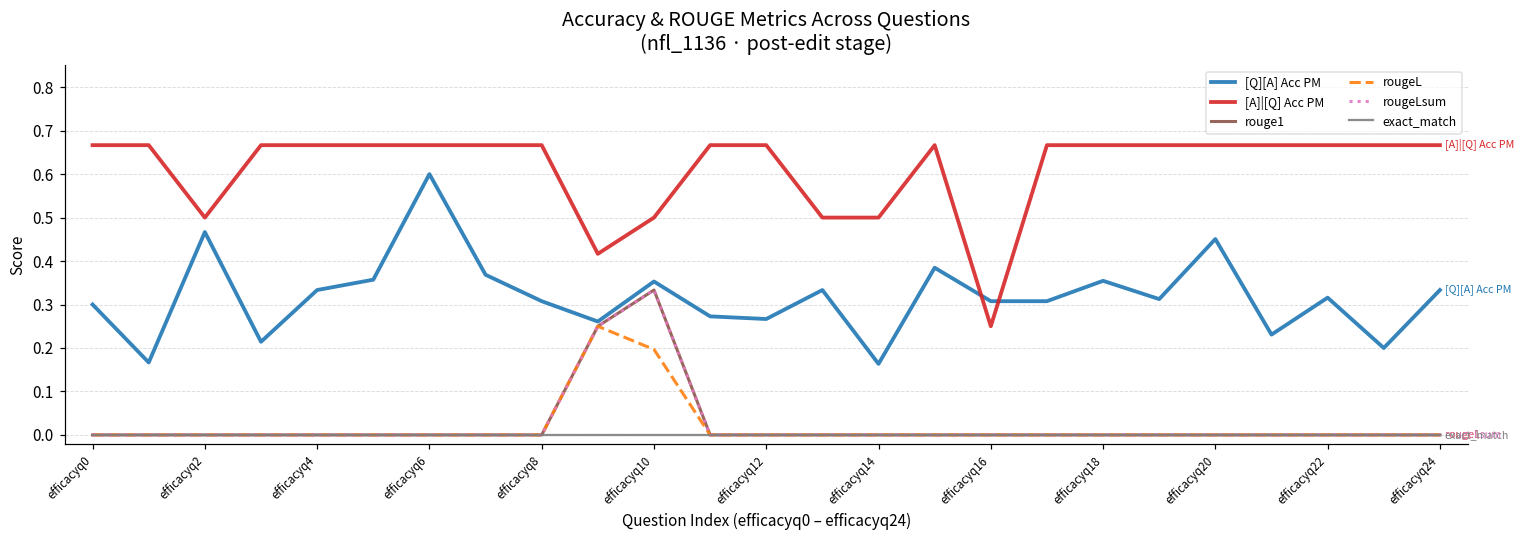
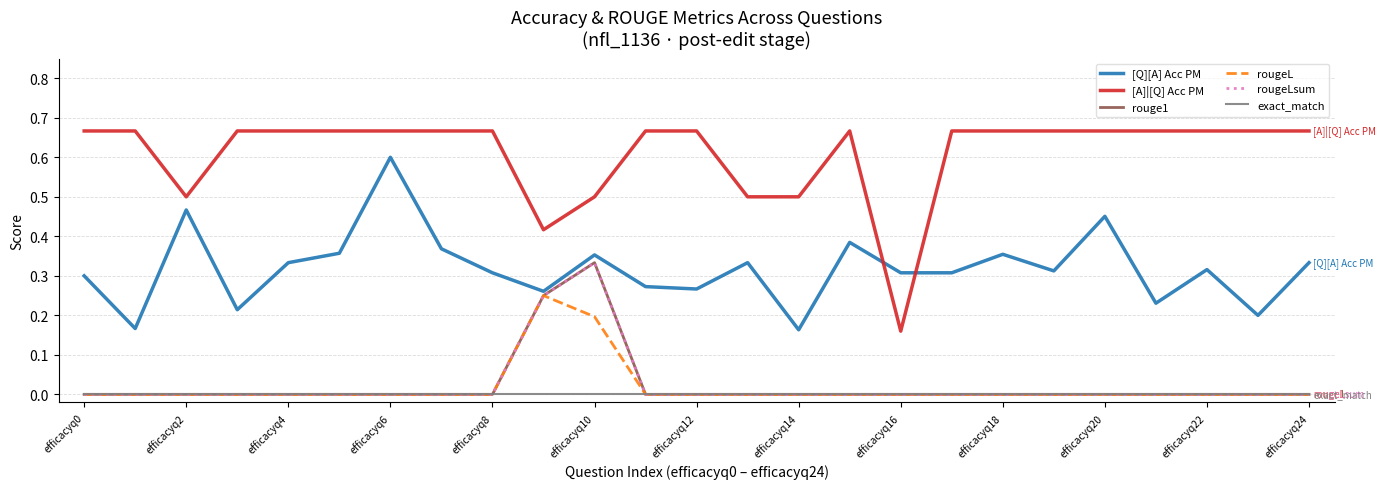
  {
    "[Q][A] Acc PM": {
      "efficacyq0": 0.30,
      "efficacyq2": 0.47,
      "efficacyq4": 0.33,
      "efficacyq6": 0.60,
      "efficacyq8": 0.31,
      "efficacyq10": 0.35,
      "efficacyq12": 0.27,
      "efficacyq14": 0.16,
      "efficacyq16": 0.31,
      "efficacyq18": 0.35,
      "efficacyq20": 0.45,
      "efficacyq22": 0.32,
      "efficacyq24": 0.33
    },
    "[A]|[Q] Acc PM": {
      "efficacyq0": 0.67,
      "efficacyq2": 0.50,
      "efficacyq4": 0.67,
      "efficacyq6": 0.67,
      "efficacyq8": 0.67,
      "efficacyq10": 0.50,
      "efficacyq12": 0.67,
      "efficacyq14": 0.50,
-     "efficacyq16": 0.25,
+     "efficacyq16": 0.16,
      "efficacyq18": 0.67,
      "efficacyq20": 0.67,
      "efficacyq22": 0.67,
      "efficacyq24": 0.67
    },
    "rougeLsum": {
      "efficacyq10": 0.33
    },
    "rougeL": {
      "efficacyq10": 0.20
    },
    "exact_match": {
      "efficacyq10": 0.00
    }
  }
